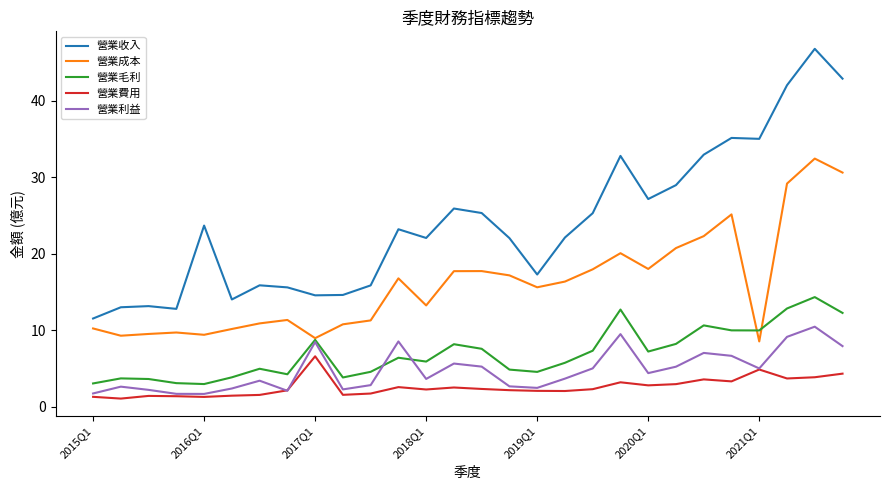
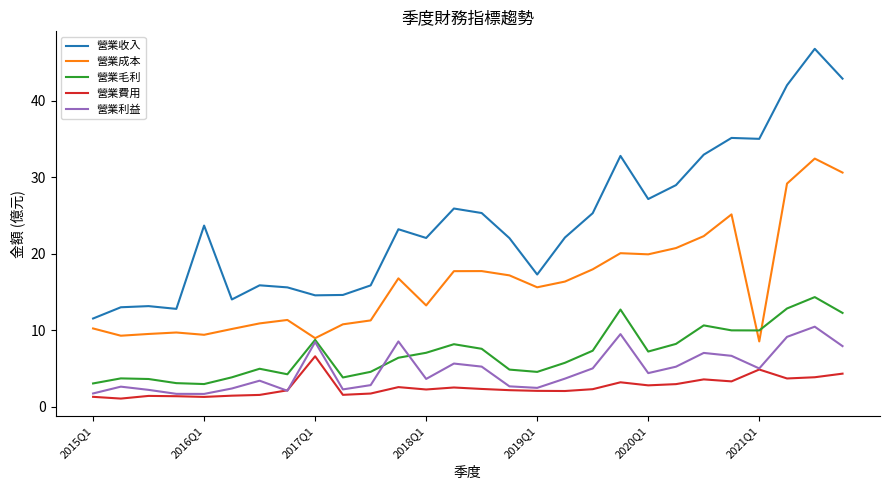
  {
    "營業收入": {
      "2015Q1": 12,
      "2016Q1": 24,
      "2017Q1": 15,
      "2018Q1": 22,
      "2019Q1": 17,
      "2020Q1": 27,
      "2021Q1": 35
    },
    "營業成本": {
      "2015Q1": 10,
      "2016Q1": 9,
      "2018Q1": 13,
      "2019Q1": 16,
-     "2020Q1": 18,
+     "2020Q1": 20,
      "2021Q1": 9
    },
    "營業毛利": {
      "2015Q1": 3,
      "2016Q1": 3,
-     "2018Q1": 6,
+     "2018Q1": 7,
      "2019Q1": 5,
      "2020Q1": 7,
      "2021Q1": 10
    },
    "營業費用": {
      "2015Q1": 1,
      "2016Q1": 1,
      "2017Q1": 7,
      "2018Q1": 2,
      "2019Q1": 2,
      "2020Q1": 3
    },
    "營業利益": {
      "2015Q1": 2,
      "2016Q1": 2,
      "2018Q1": 4,
      "2019Q1": 2,
      "2020Q1": 4
    }
  }
